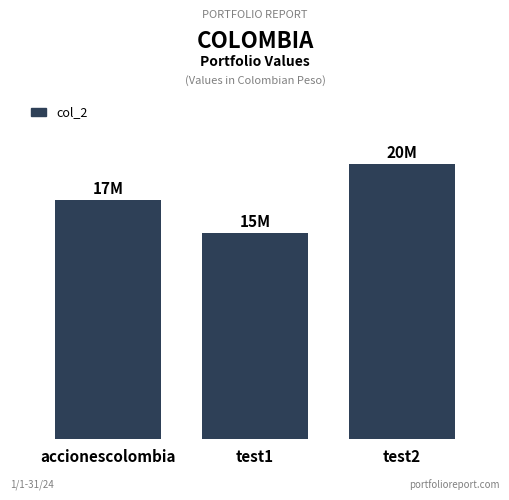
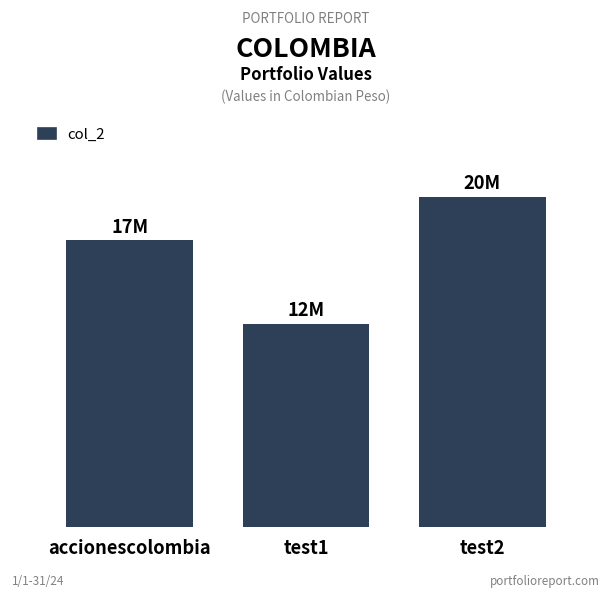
  {
    "accionescolombia": "17M",
-   "test1": "15M",
+   "test1": "12M",
    "test2": "20M"
  }
